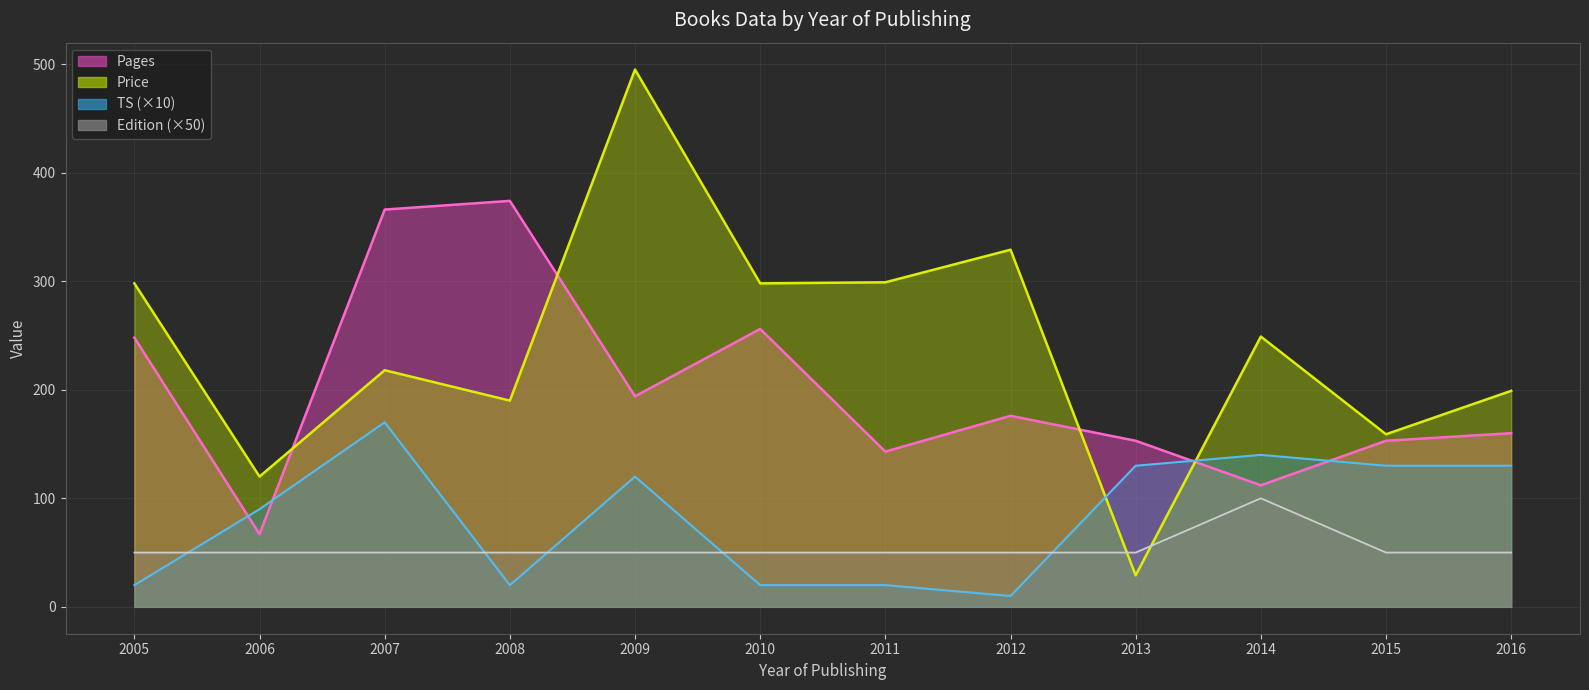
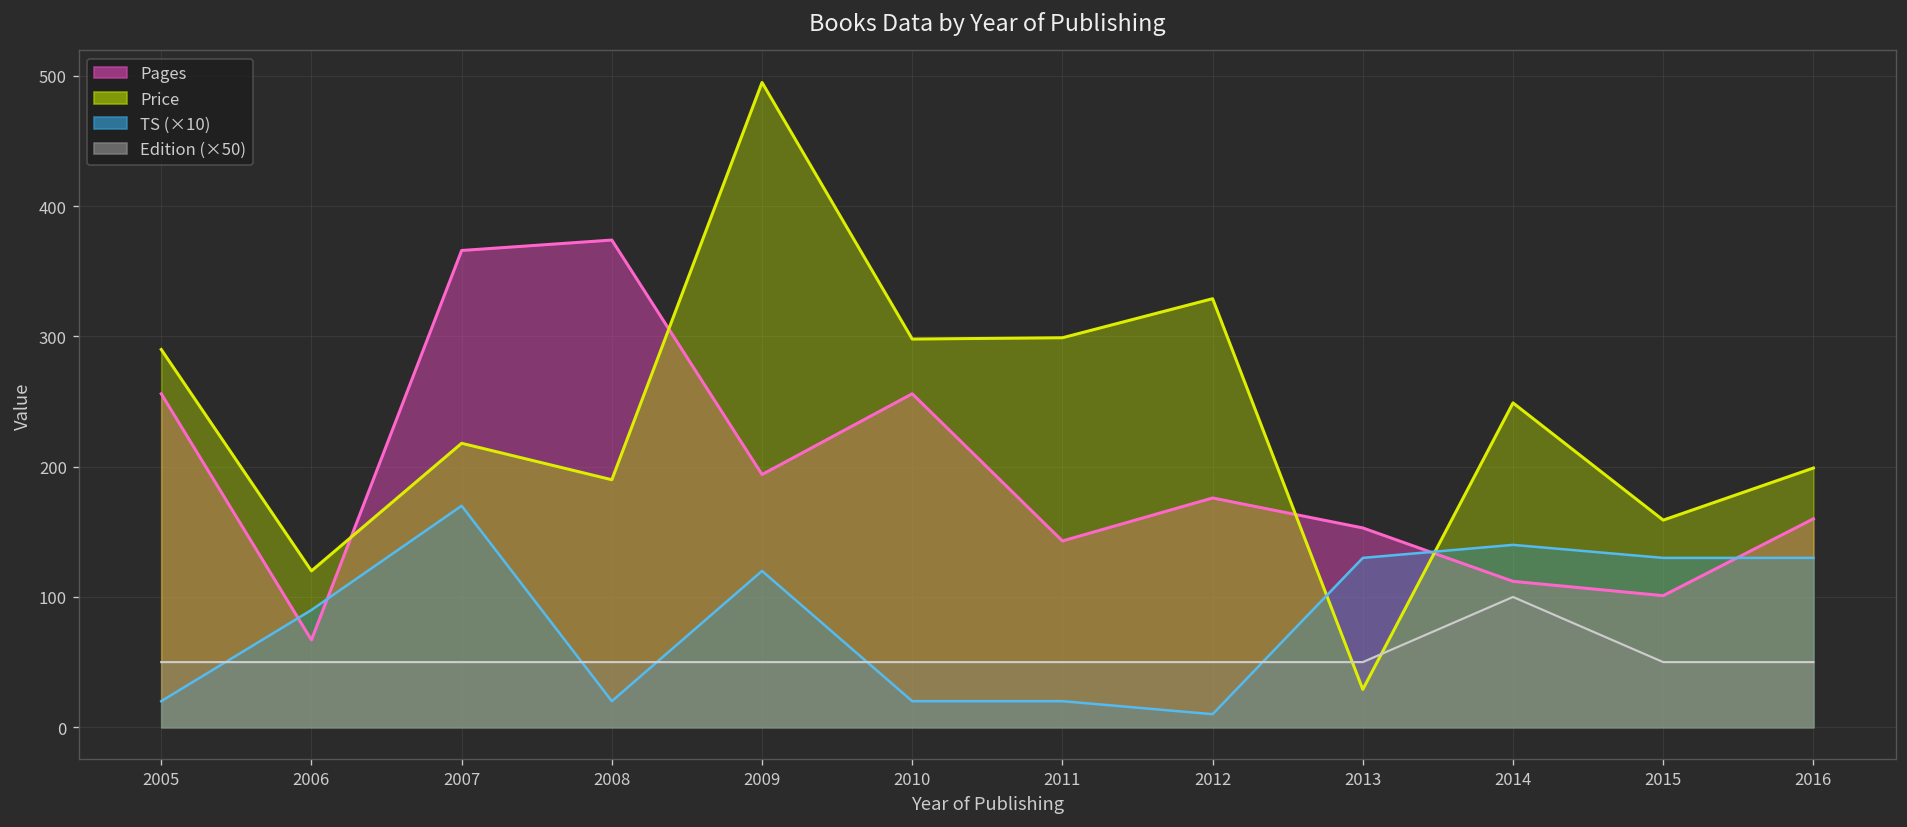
  {
    "Pages": {
-     "2005": 248,
+     "2005": 256,
      "2006": 67,
      "2007": 366,
      "2008": 374,
      "2009": 194,
      "2010": 256,
      "2011": 143,
      "2012": 176,
      "2013": 153,
      "2014": 112,
-     "2015": 153,
+     "2015": 101,
      "2016": 160
    },
    "Price": {
-     "2005": 298,
+     "2005": 290,
      "2006": 120,
      "2007": 218,
      "2008": 190,
      "2009": 495,
      "2010": 298,
      "2011": 299,
      "2012": 329,
      "2013": 29,
      "2014": 249,
      "2015": 159,
      "2016": 199
    }
  }
